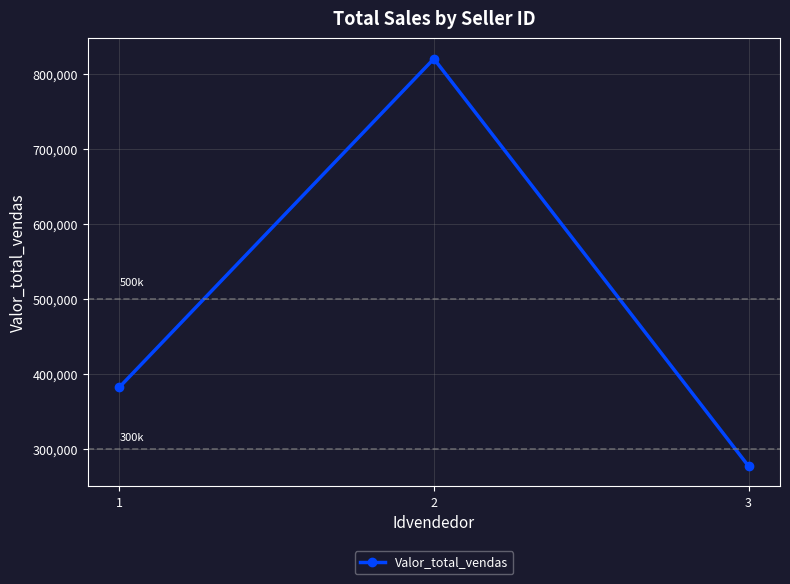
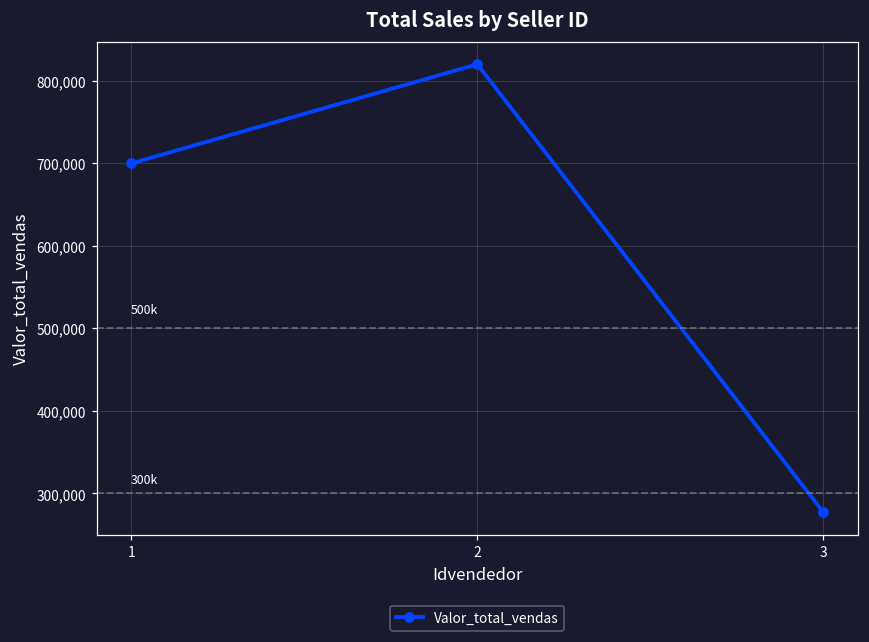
  {
-   "1": "380,000",
+   "1": "700,000",
    "2": "820,000",
    "3": "280,000"
  }
